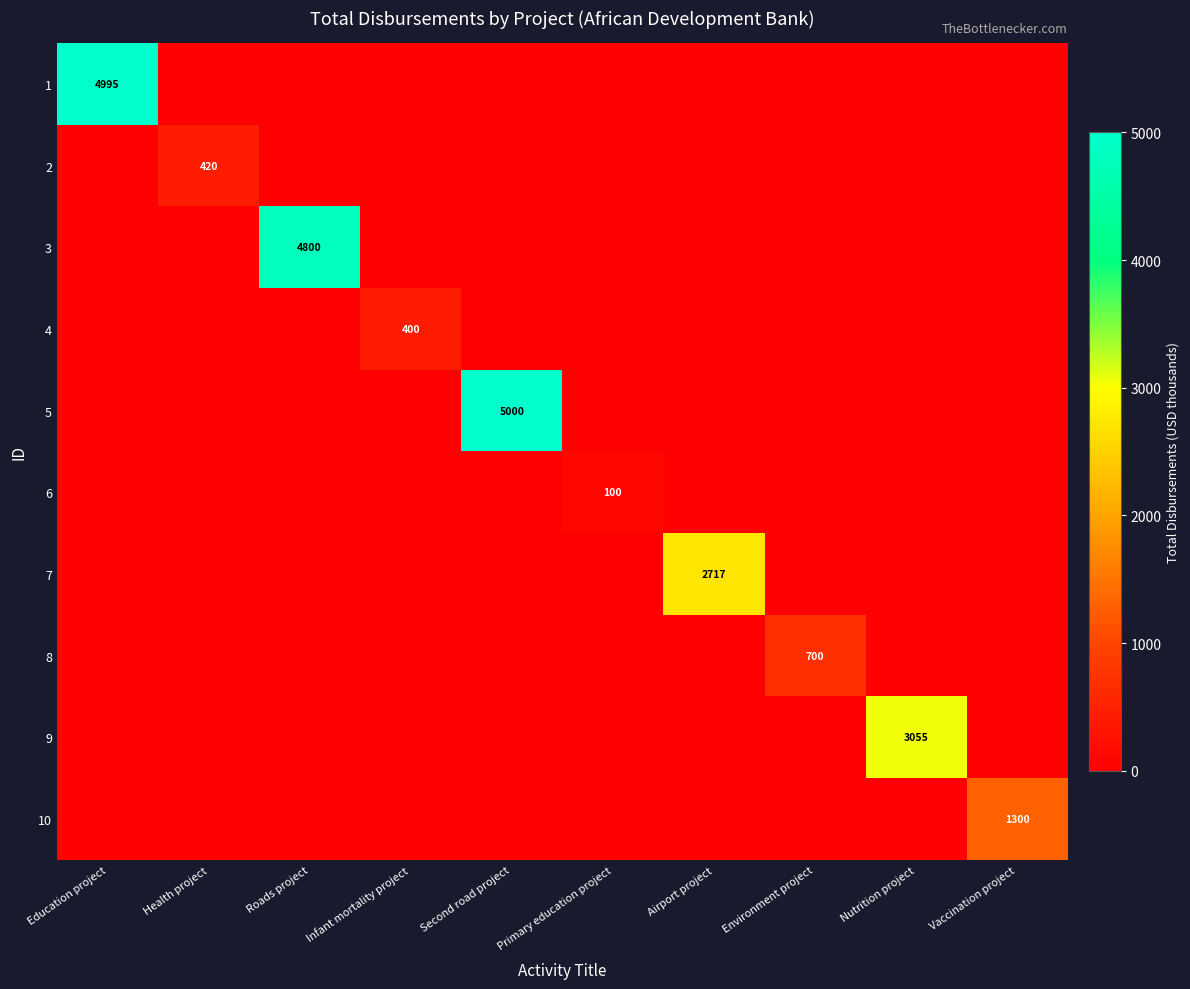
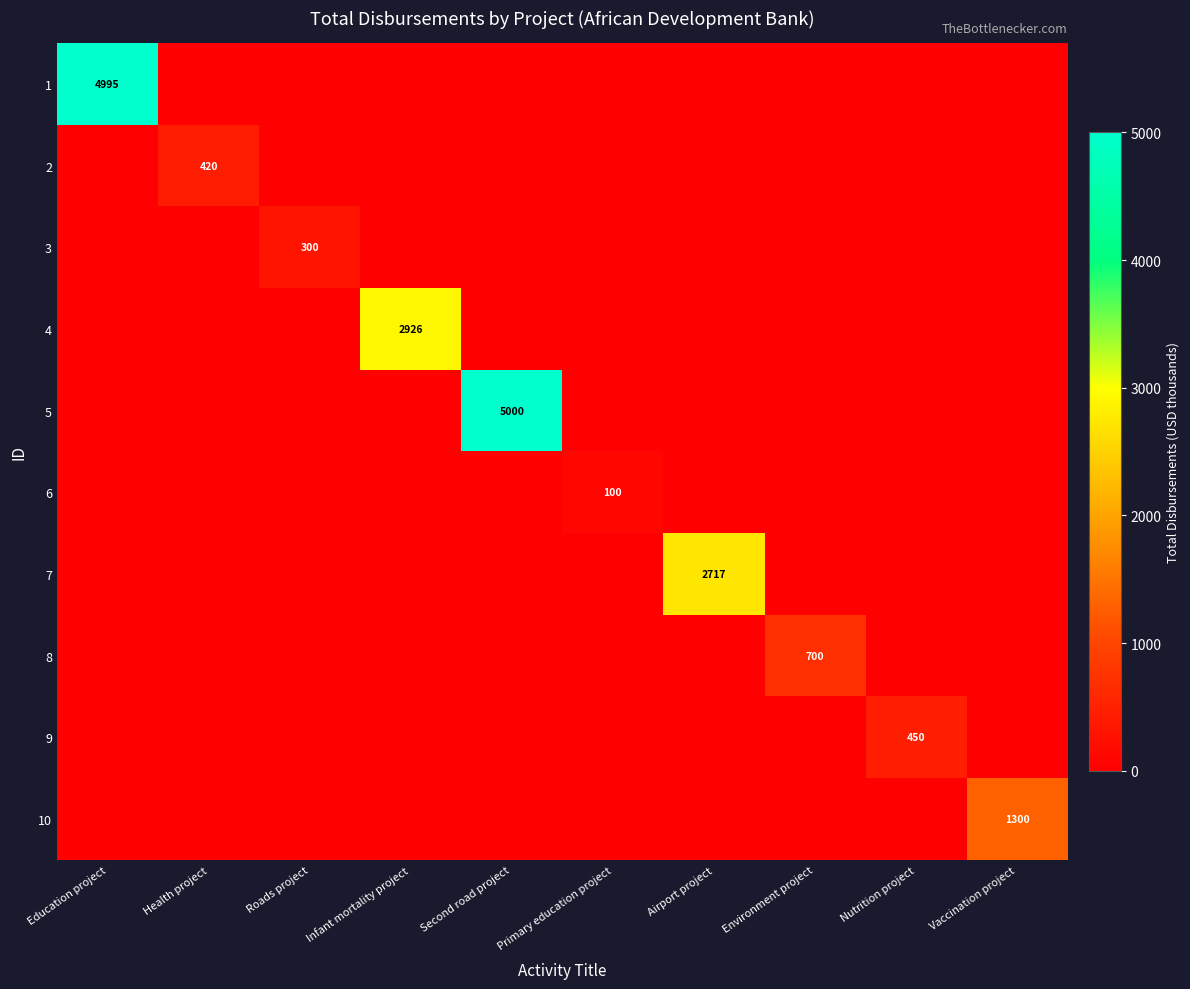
  {
    "1": {
      "Education project": 4995
    },
    "2": {
      "Health project": 420
    },
    "3": {
-     "Roads project": 4800
+     "Roads project": 300
    },
    "4": {
-     "Infant mortality project": 400
+     "Infant mortality project": 2926
    },
    "5": {
      "Second road project": 5000
    },
    "6": {
      "Primary education project": 100
    },
    "7": {
      "Airport project": 2717
    },
    "8": {
      "Environment project": 700
    },
    "9": {
-     "Nutrition project": 3055
+     "Nutrition project": 450
    },
    "10": {
      "Vaccination project": 1300
    }
  }
